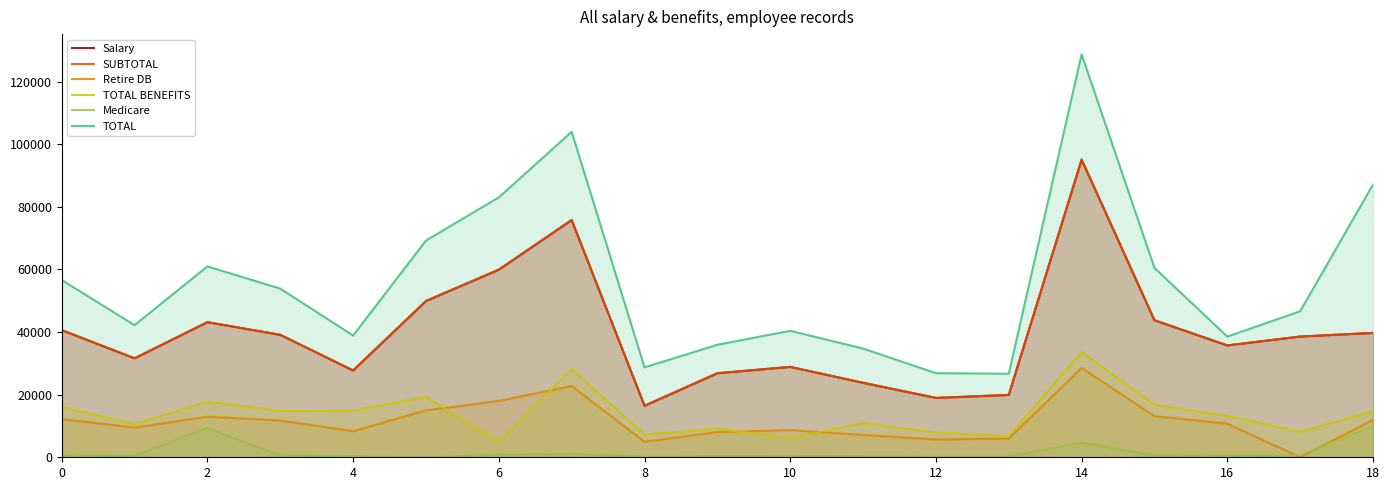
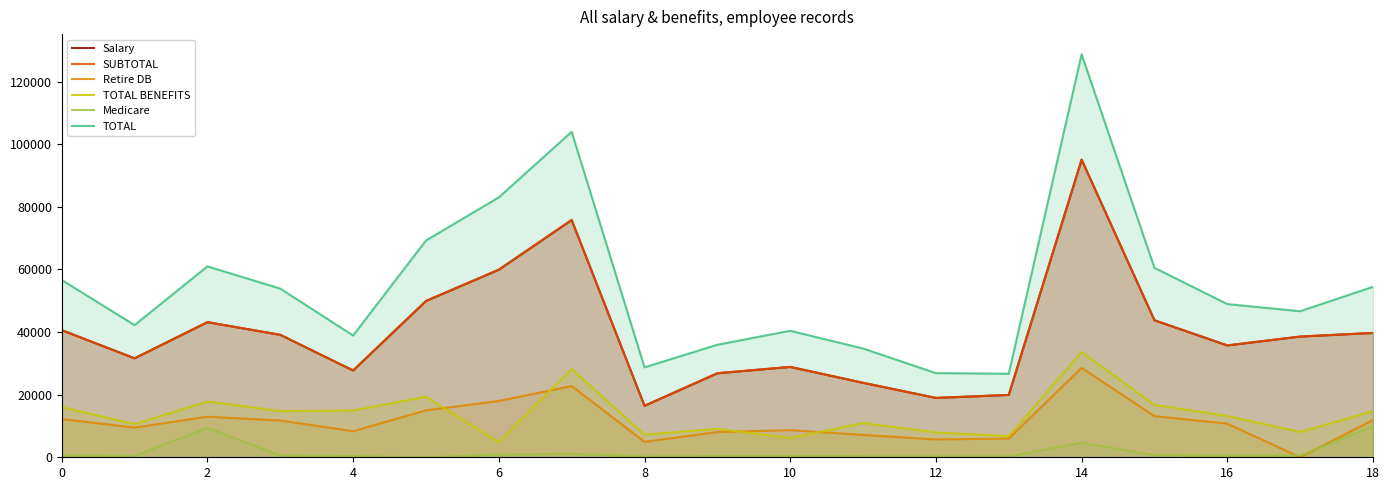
  {
    "TOTAL BENEFITS": {
      "0": 16000,
      "2": 18000,
      "4": 15000,
      "6": 5000,
      "8": 7000,
      "10": 6000,
      "12": 8000,
      "14": 34000,
      "16": 13000,
      "18": 15000
    },
    "Medicare": {
      "0": 1000,
      "2": 9000,
      "4": 0,
      "6": 1000,
      "8": 0,
      "10": 0,
      "12": 0,
      "14": 5000,
      "16": 1000,
      "18": 10000
    },
    "TOTAL": {
      "0": 57000,
      "2": 61000,
      "4": 39000,
      "6": 83000,
      "8": 29000,
      "10": 40000,
      "12": 27000,
      "14": 129000,
-     "16": 39000,
-     "18": 87000
+     "16": 49000,
+     "18": 54000
    }
  }
